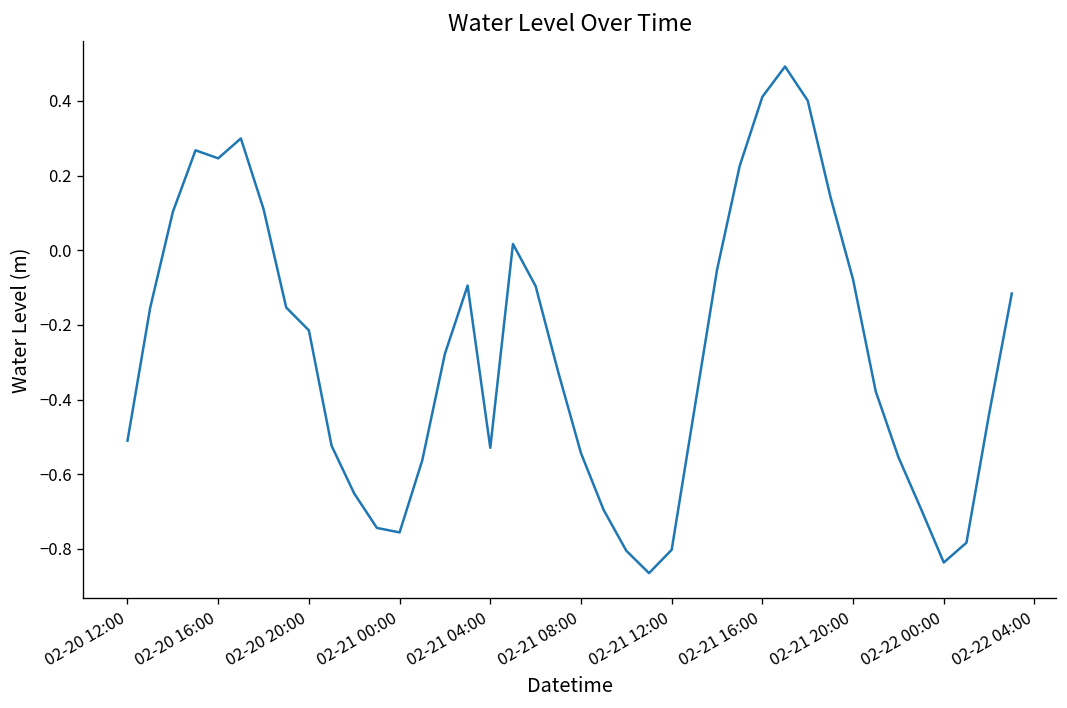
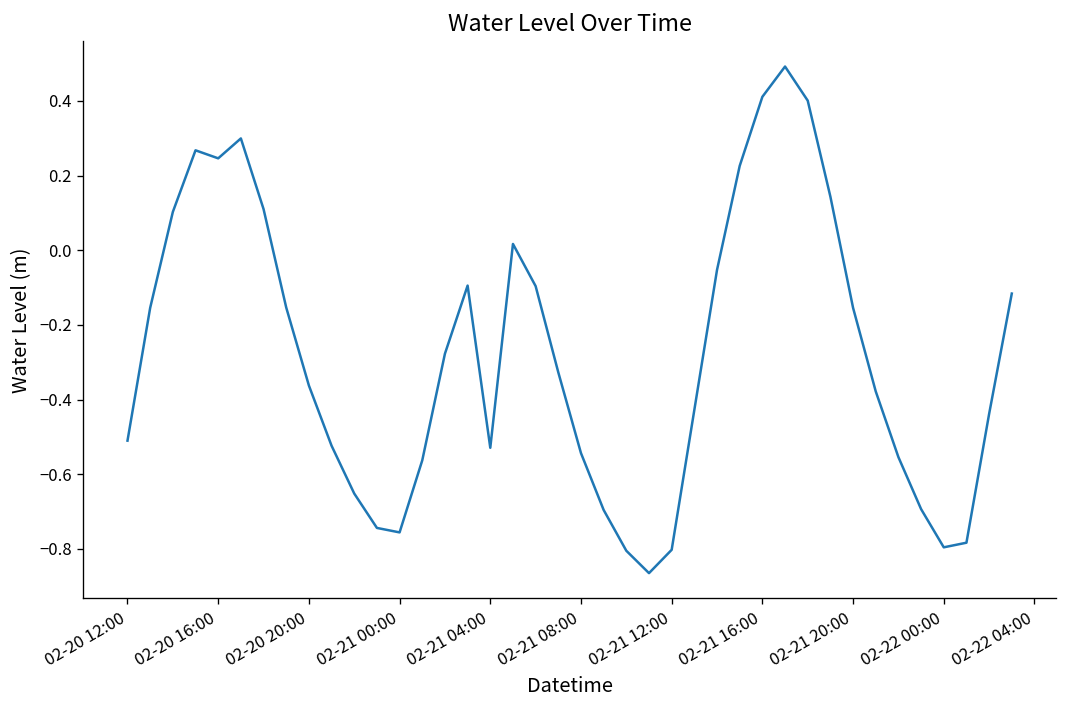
  {
    "02-20 12:00": -0.51,
    "02-20 16:00": 0.25,
-   "02-20 20:00": -0.21,
+   "02-20 20:00": -0.36,
    "02-21 00:00": -0.76,
    "02-21 04:00": -0.53,
    "02-21 08:00": -0.54,
    "02-21 12:00": -0.80,
    "02-21 16:00": 0.41,
-   "02-21 20:00": -0.08,
-   "02-22 00:00": -0.84
+   "02-21 20:00": -0.15,
+   "02-22 00:00": -0.80
  }
